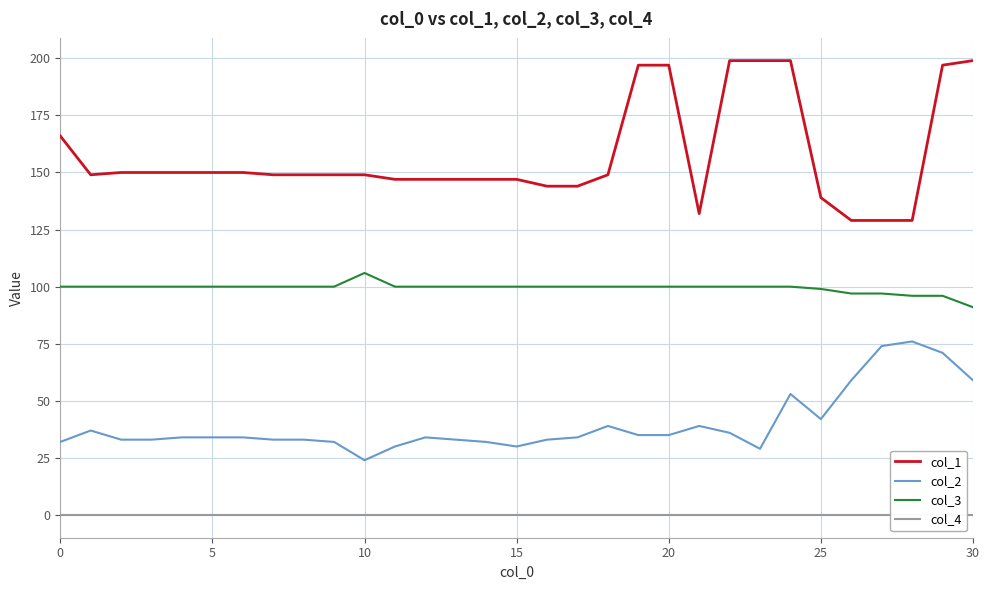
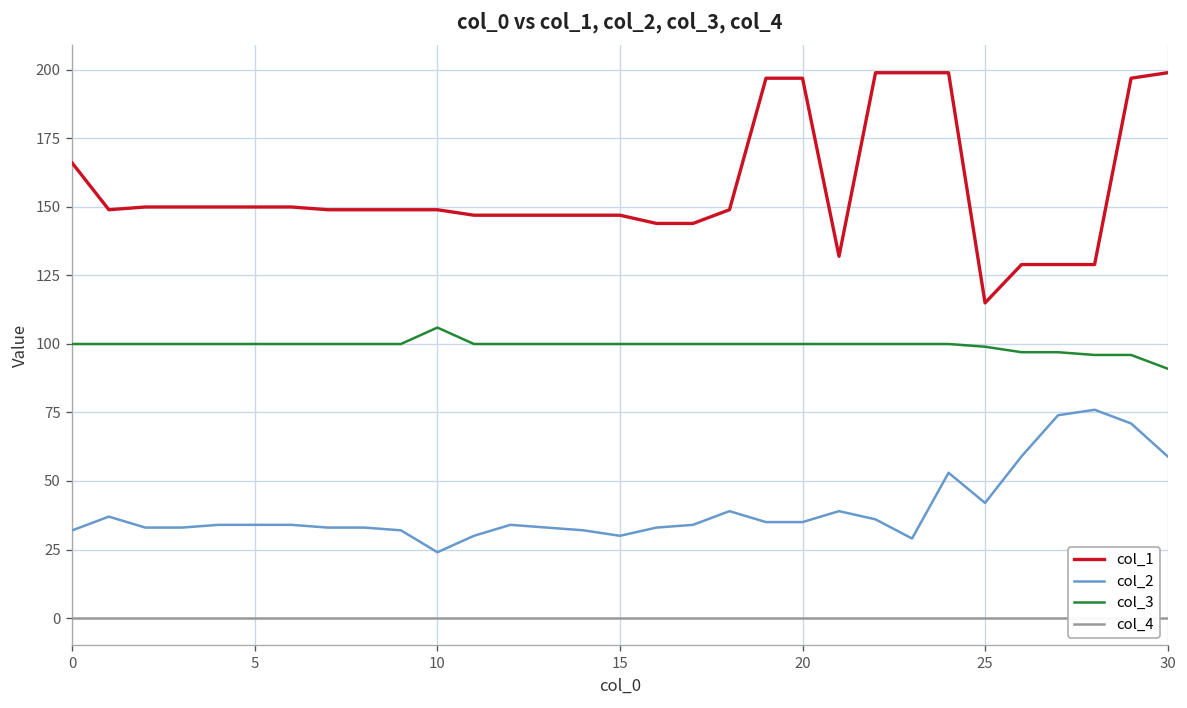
  {
    "col_1": {
      "0": 166,
      "5": 150,
      "10": 149,
      "15": 147,
      "20": 197,
-     "25": 139,
+     "25": 115,
      "30": 199
    },
    "col_2": {
      "0": 32,
      "5": 34,
      "10": 24,
      "15": 30,
      "20": 35,
      "25": 42,
      "30": 59
    },
    "col_3": {
      "0": 100,
      "5": 100,
      "10": 106,
      "15": 100,
      "20": 100,
      "25": 99,
      "30": 91
    },
    "col_4": {
      "0": 0,
      "5": 0,
      "10": 0,
      "15": 0,
      "20": 0,
      "25": 0,
      "30": 0
    }
  }
